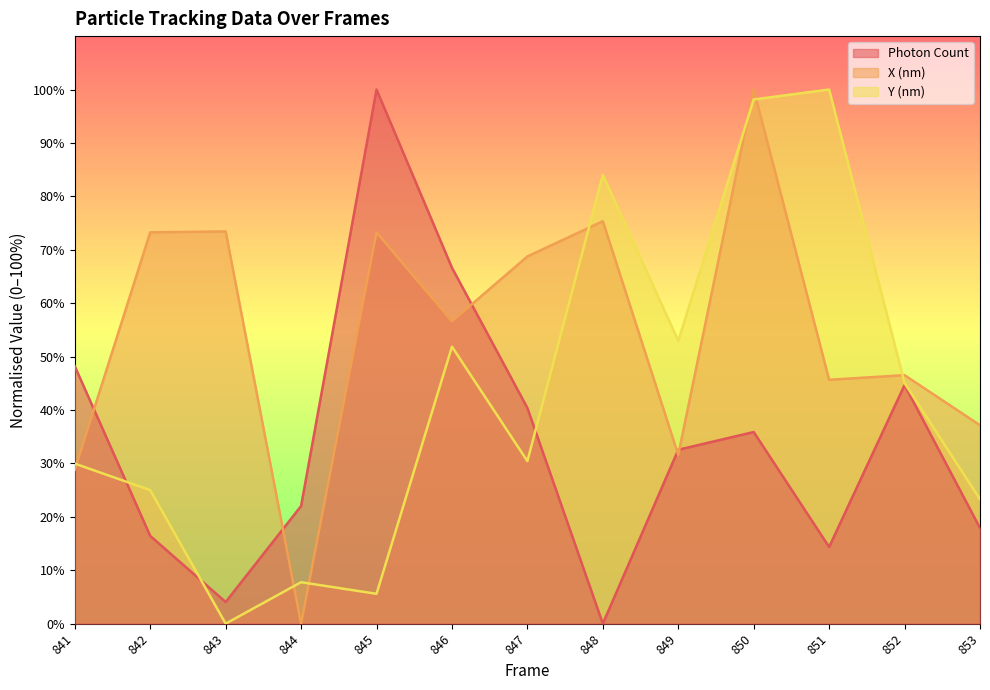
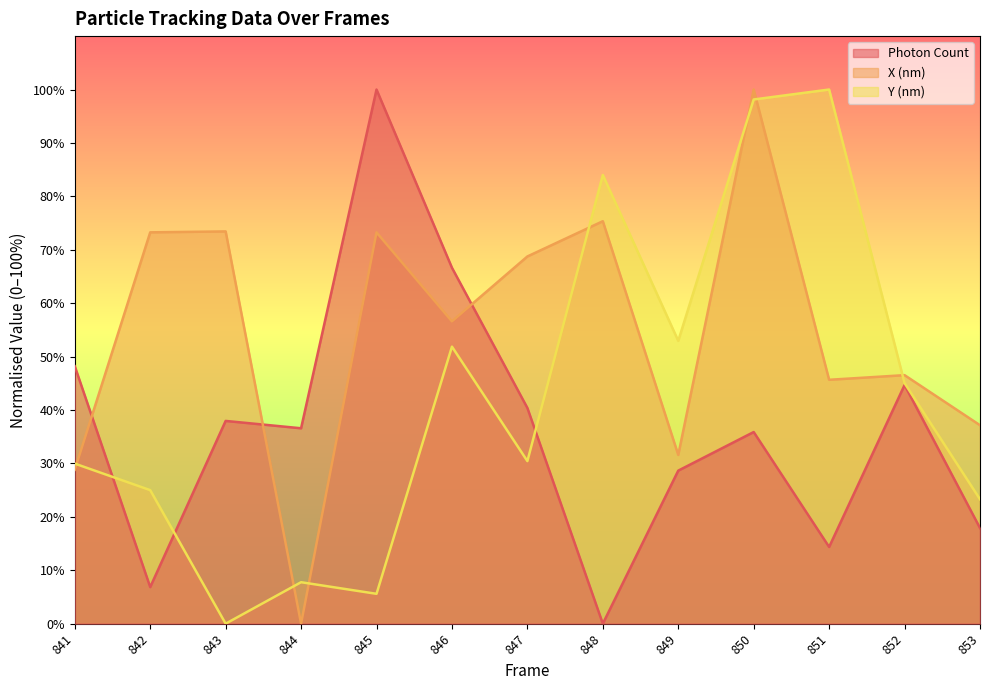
  {
    "Photon Count": {
      "841": "48%",
-     "842": "16%",
-     "843": "4%",
-     "844": "22%",
+     "842": "7%",
+     "843": "38%",
+     "844": "37%",
      "845": "100%",
      "846": "67%",
      "847": "40%",
      "848": "0%",
-     "849": "33%",
+     "849": "29%",
      "850": "36%",
      "851": "14%",
      "853": "18%"
    }
  }
